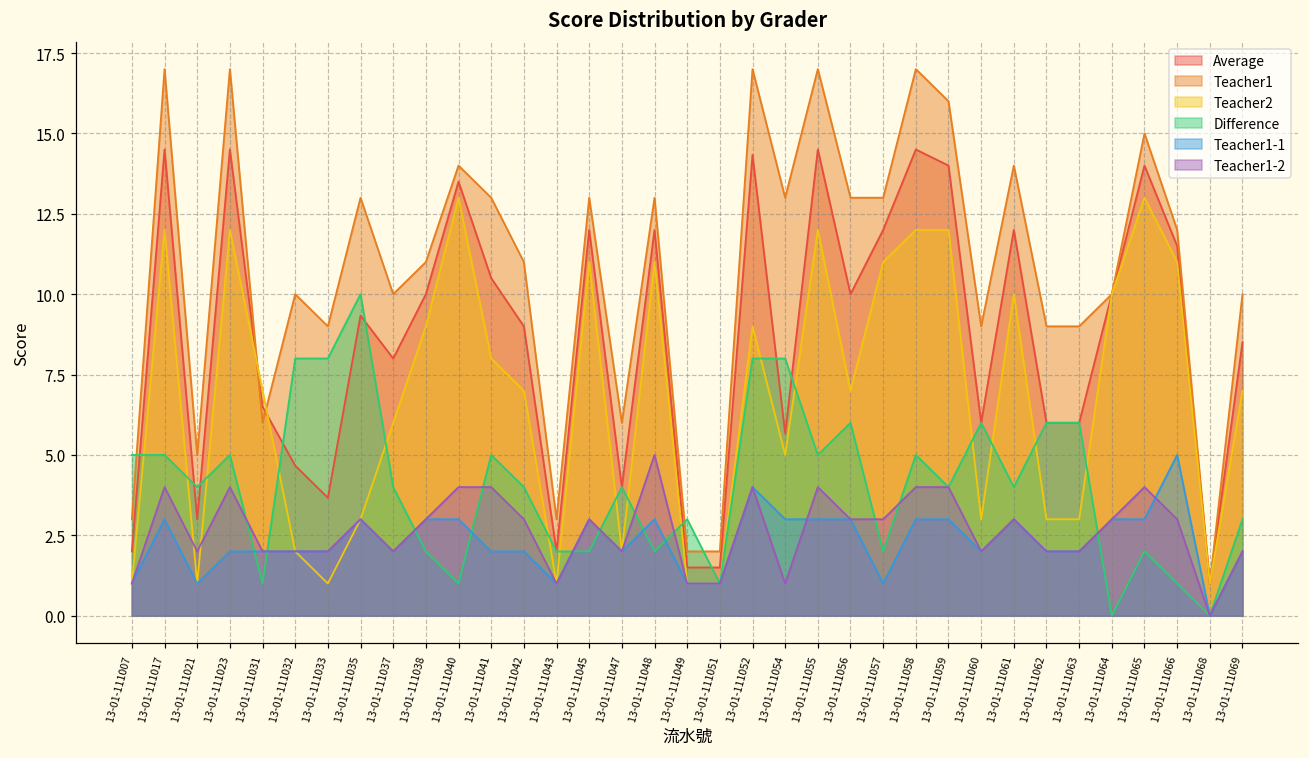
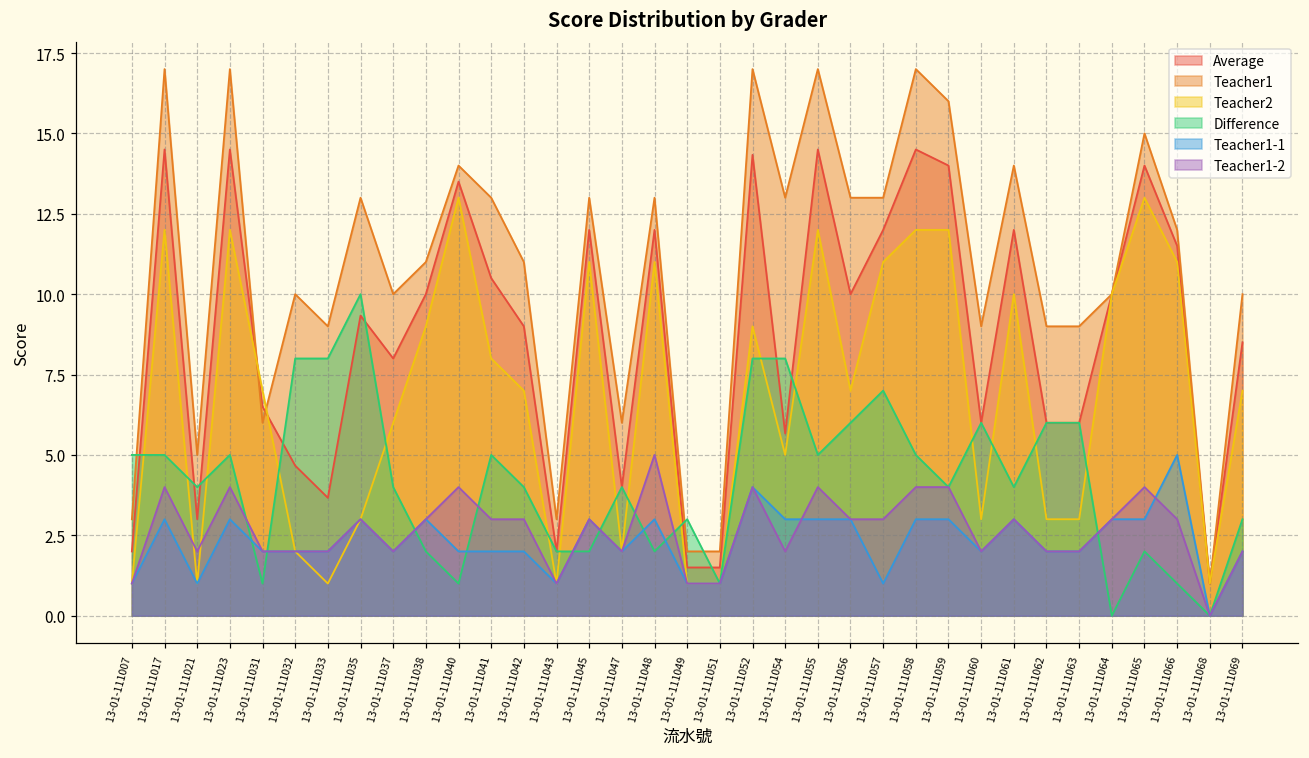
  {
    "Difference": {
      "13-01-111007": 5,
      "13-01-111017": 5,
      "13-01-111021": 4,
      "13-01-111023": 5,
      "13-01-111031": 1,
      "13-01-111032": 8,
      "13-01-111033": 8,
      "13-01-111035": 10,
      "13-01-111037": 4,
      "13-01-111038": 2,
      "13-01-111040": 1,
      "13-01-111041": 5,
      "13-01-111042": 4,
      "13-01-111045": 2,
      "13-01-111048": 2,
      "13-01-111049": 3,
      "13-01-111052": 8,
      "13-01-111054": 8,
      "13-01-111055": 5,
      "13-01-111056": 6,
-     "13-01-111057": 2,
+     "13-01-111057": 7,
      "13-01-111058": 5,
      "13-01-111061": 4,
      "13-01-111064": 0,
      "13-01-111065": 2,
      "13-01-111066": 1,
      "13-01-111069": 3
    },
    "Teacher1-1": {
      "13-01-111017": 3,
-     "13-01-111023": 2,
-     "13-01-111040": 3,
+     "13-01-111023": 3,
+     "13-01-111040": 2,
      "13-01-111041": 2,
      "13-01-111042": 2,
      "13-01-111048": 3,
      "13-01-111054": 3,
      "13-01-111055": 3,
      "13-01-111057": 1,
      "13-01-111058": 3,
      "13-01-111059": 3,
      "13-01-111065": 3,
      "13-01-111066": 5
    },
    "Teacher1-2": {
      "13-01-111017": 4,
      "13-01-111021": 2,
      "13-01-111023": 4,
      "13-01-111040": 4,
-     "13-01-111041": 4,
+     "13-01-111041": 3,
      "13-01-111042": 3,
      "13-01-111048": 5,
-     "13-01-111054": 1,
+     "13-01-111054": 2,
      "13-01-111055": 4,
      "13-01-111057": 3,
      "13-01-111058": 4,
      "13-01-111065": 4,
      "13-01-111066": 3
    }
  }
